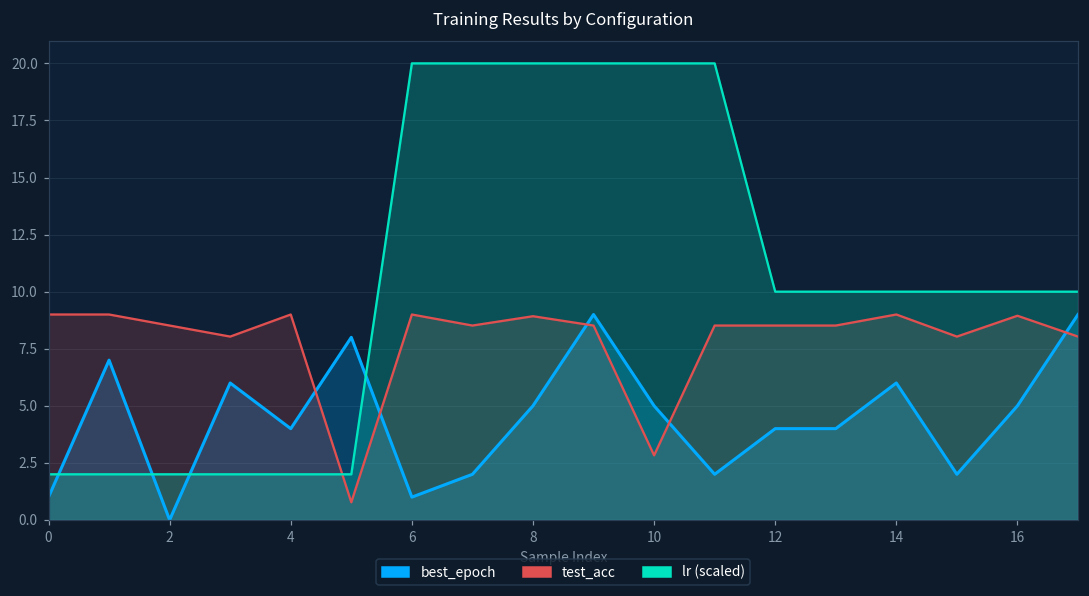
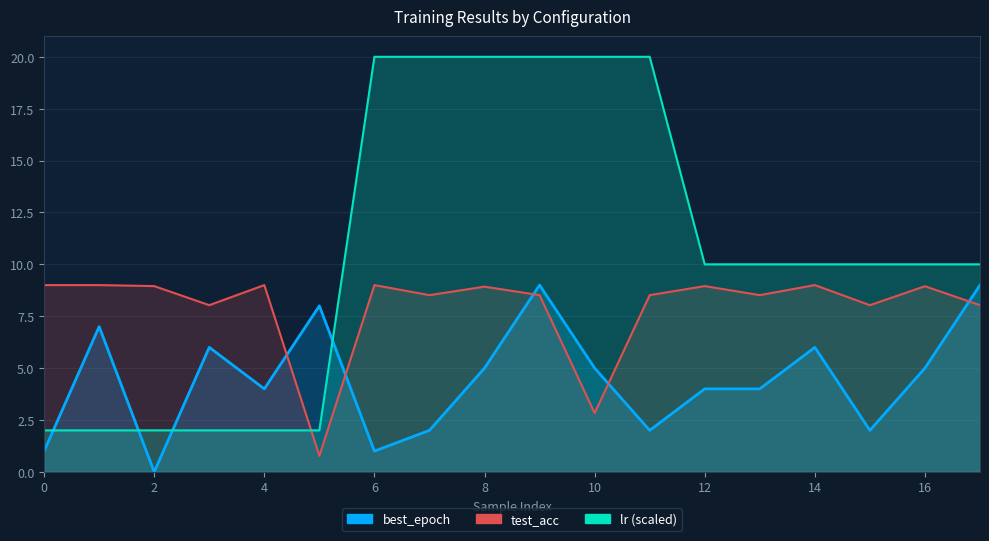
  {
    "test_acc": {
      "0": 9.0,
-     "2": 8.5,
+     "2": 9.0,
      "4": 9.0,
      "6": 9.0,
      "8": 8.9,
      "10": 2.8,
-     "12": 8.5,
+     "12": 9.0,
      "14": 9.0,
      "16": 8.9
    }
  }
